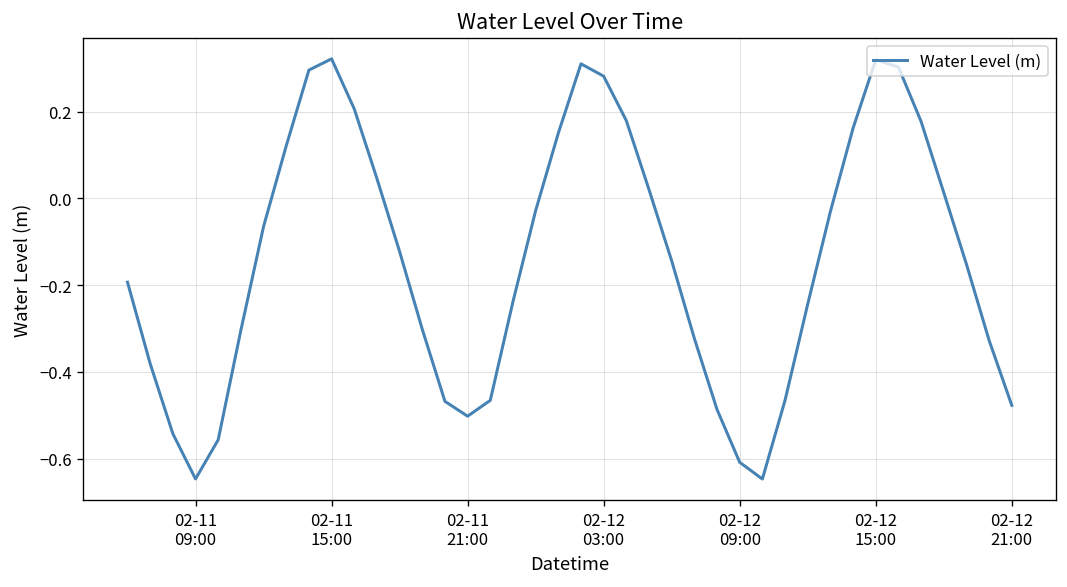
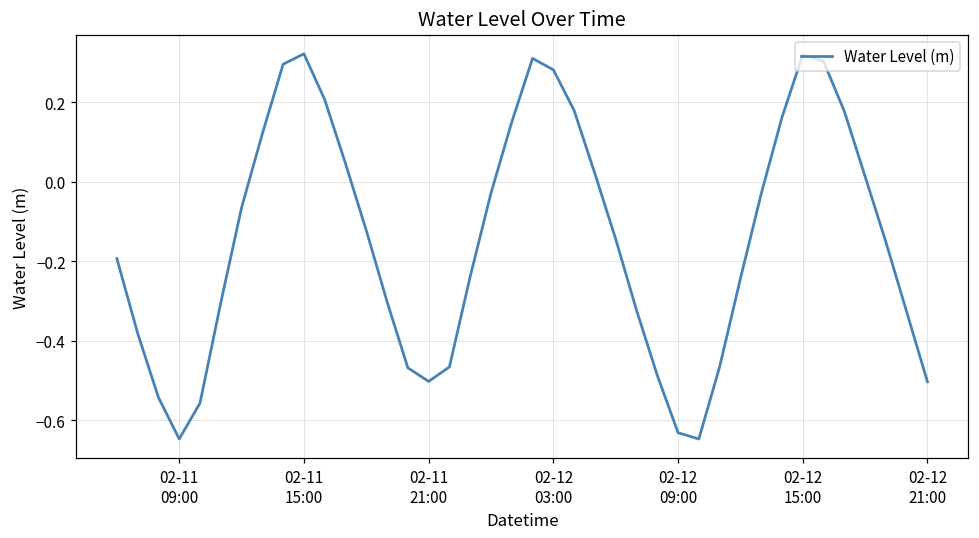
  {
    "02-11 09:00": -0.65,
    "02-11 15:00": 0.32,
    "02-11 21:00": -0.50,
    "02-12 03:00": 0.28,
-   "02-12 09:00": -0.61,
-   "02-12 21:00": -0.48
+   "02-12 09:00": -0.63,
+   "02-12 21:00": -0.50
  }
